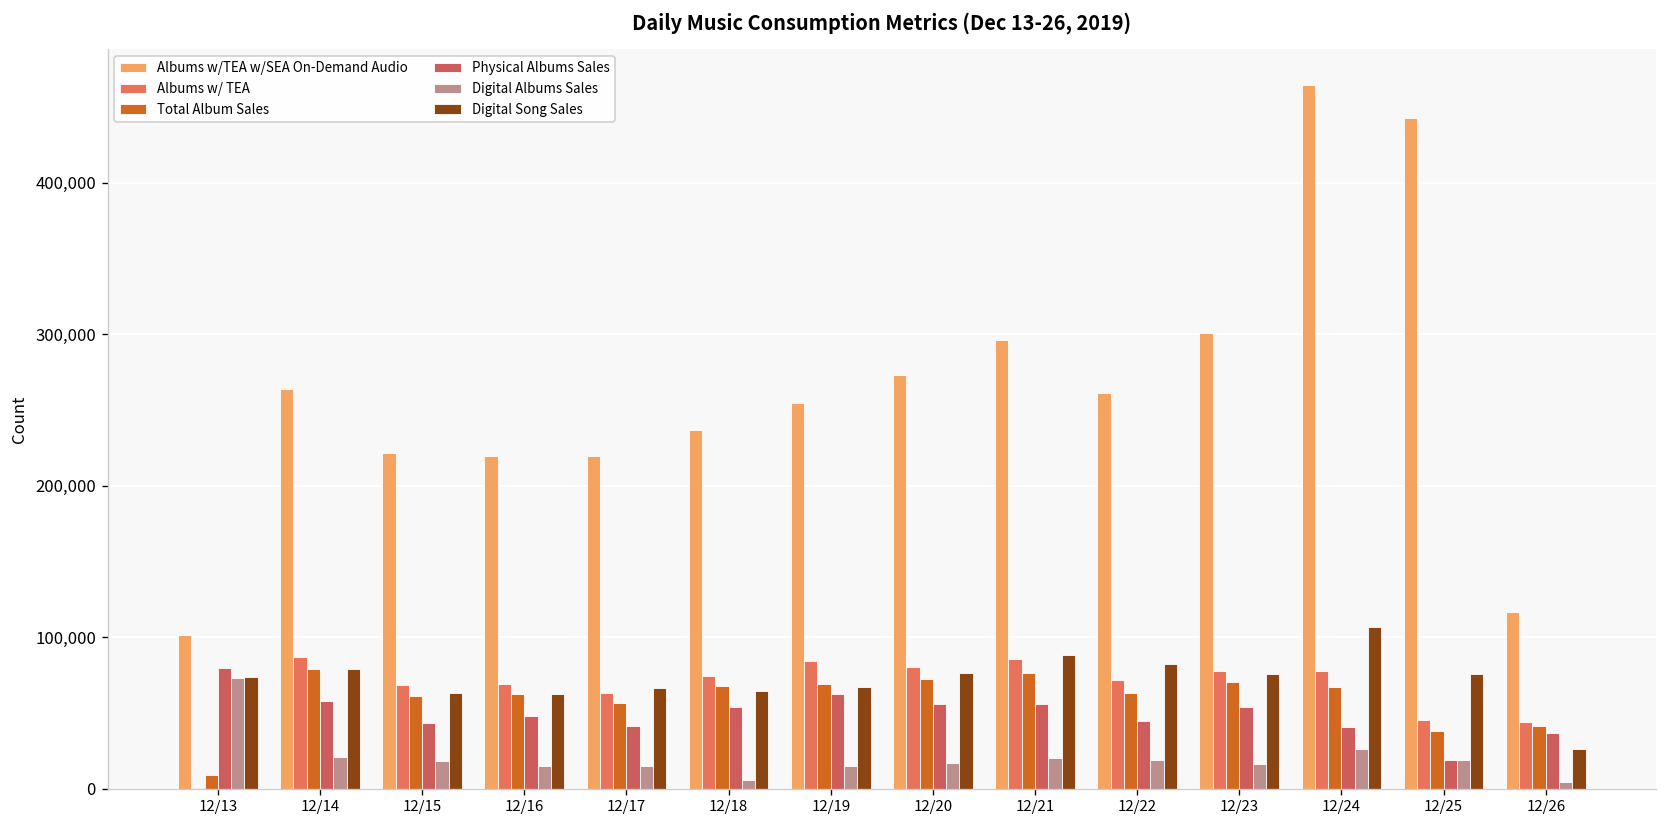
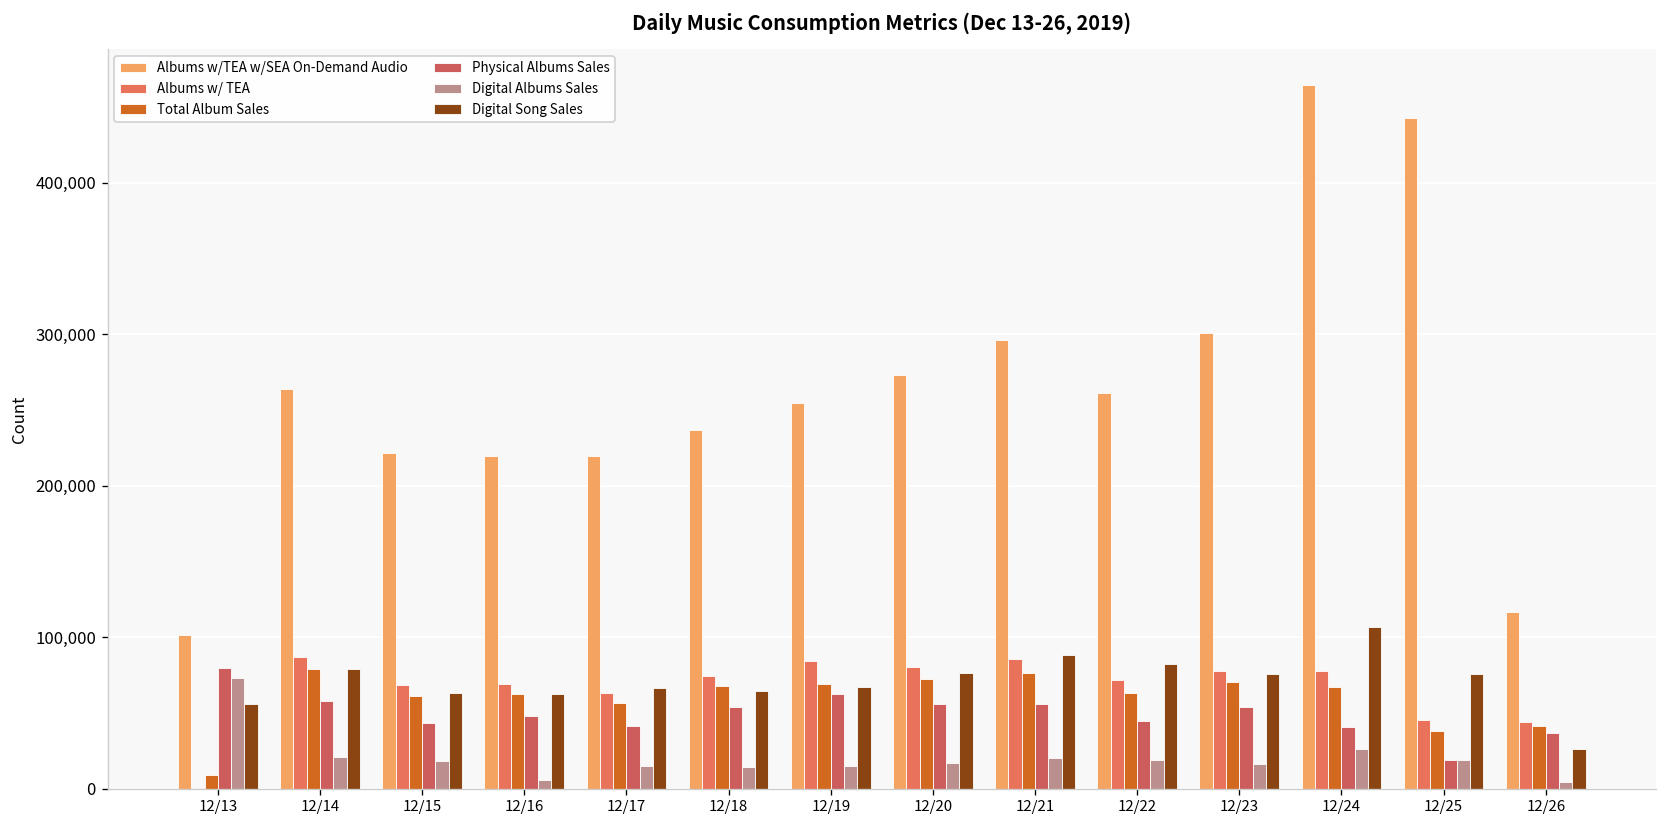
  {
    "Total Album Sales": {
      "12/13": "9,000",
      "12/14": "79,000",
      "12/15": "61,000",
      "12/16": "63,000",
      "12/17": "56,000",
      "12/18": "68,000",
      "12/19": "69,000",
      "12/20": "73,000",
      "12/21": "77,000",
      "12/22": "63,000",
      "12/23": "70,000",
      "12/24": "67,000",
      "12/25": "38,000",
      "12/26": "41,000"
    },
    "Digital Albums Sales": {
      "12/13": "73,000",
      "12/14": "21,000",
      "12/15": "18,000",
-     "12/16": "15,000",
+     "12/16": "5,000",
      "12/17": "15,000",
-     "12/18": "6,000",
+     "12/18": "14,000",
      "12/19": "15,000",
      "12/20": "17,000",
      "12/21": "20,000",
      "12/22": "19,000",
      "12/23": "16,000",
      "12/24": "26,000",
      "12/25": "19,000",
      "12/26": "4,000"
    },
    "Digital Song Sales": {
-     "12/13": "74,000",
+     "12/13": "56,000",
      "12/14": "79,000",
      "12/15": "63,000",
      "12/16": "63,000",
      "12/17": "67,000",
      "12/18": "65,000",
      "12/19": "67,000",
      "12/20": "77,000",
      "12/21": "88,000",
      "12/22": "82,000",
      "12/23": "76,000",
      "12/24": "107,000",
      "12/25": "76,000",
      "12/26": "26,000"
    }
  }
